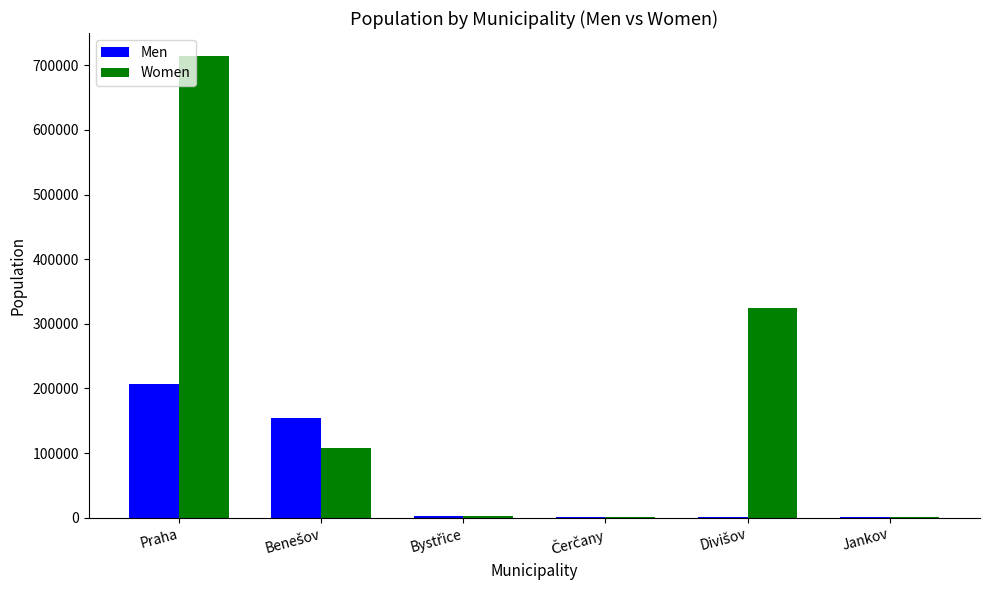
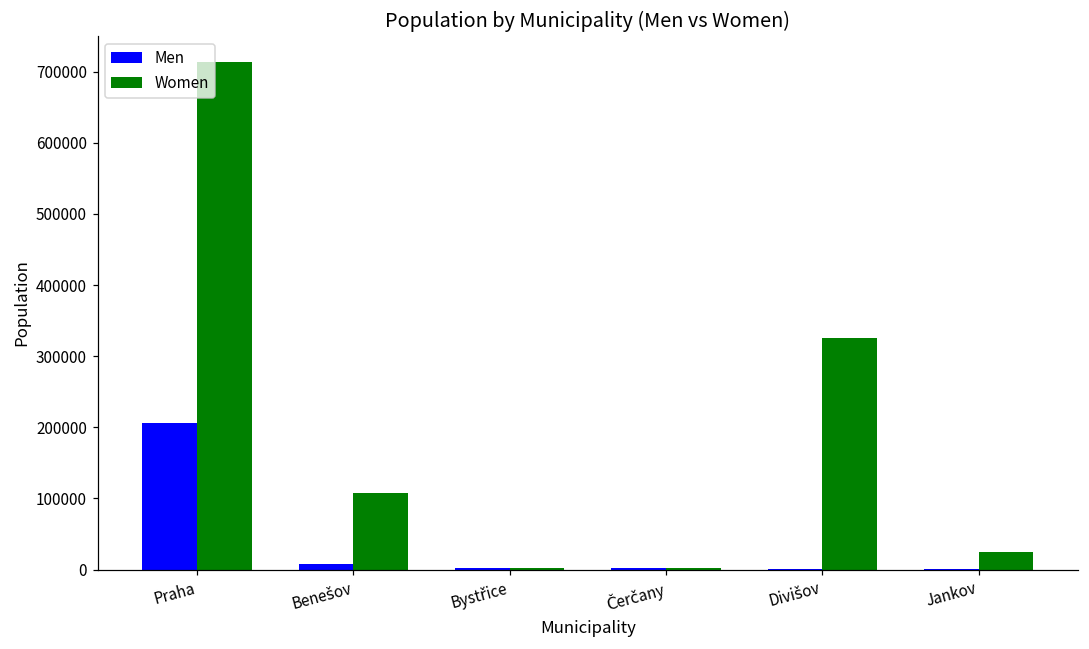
  {
    "Men": {
      "Praha": 210000,
-     "Benešov": 150000
+     "Benešov": 10000
    },
    "Women": {
      "Praha": 710000,
      "Benešov": 110000,
      "Divišov": 330000,
-     "Jankov": 0
+     "Jankov": 20000
    }
  }
